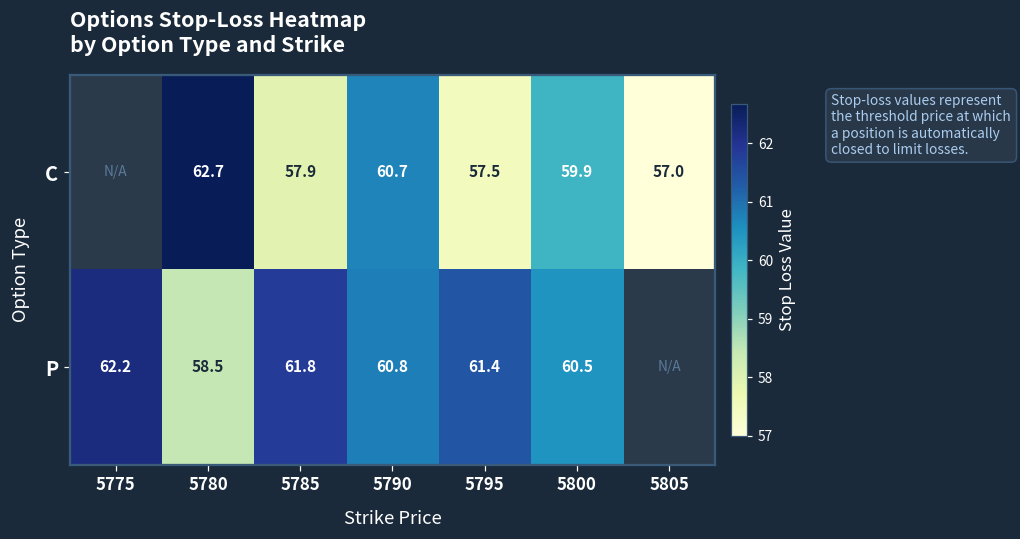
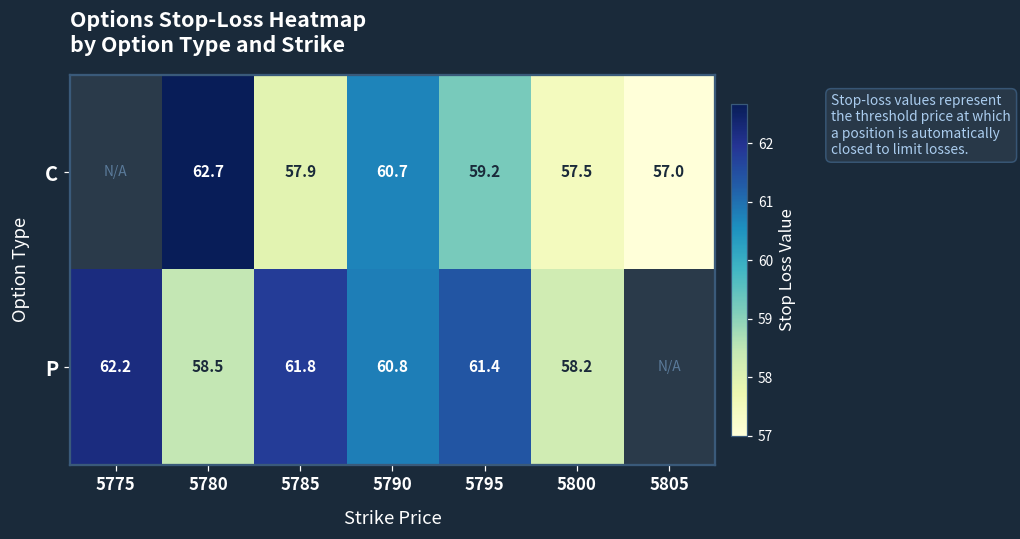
  {
    "C": {
      "5780": 62.7,
      "5785": 57.9,
      "5790": 60.7,
-     "5795": 57.5,
-     "5800": 59.9,
+     "5795": 59.2,
+     "5800": 57.5,
      "5805": 57.0
    },
    "P": {
      "5775": 62.2,
      "5780": 58.5,
      "5785": 61.8,
      "5790": 60.8,
      "5795": 61.4,
-     "5800": 60.5
+     "5800": 58.2
    }
  }
